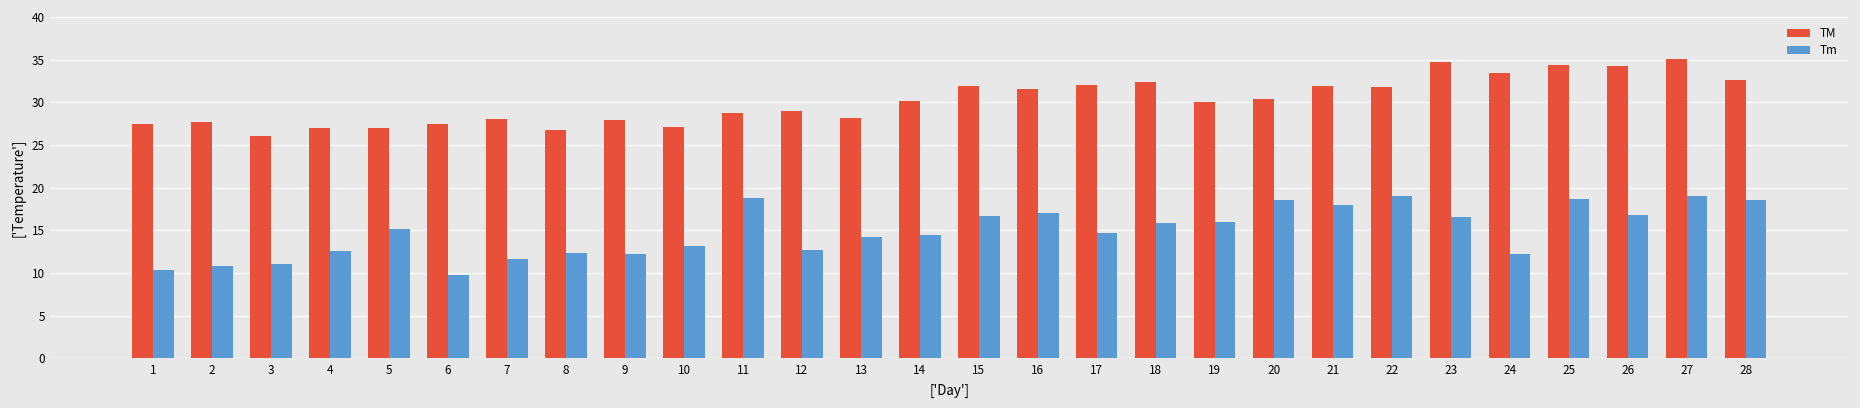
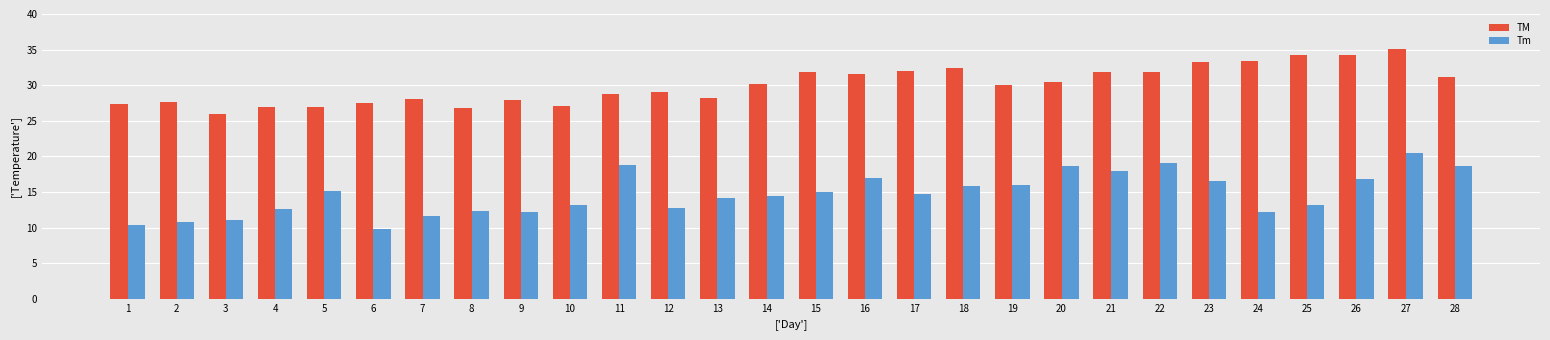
  {
    "TM": {
      "1": 27,
      "2": 28,
      "3": 26,
      "4": 27,
      "5": 27,
      "6": 28,
      "7": 28,
      "8": 27,
      "9": 28,
      "10": 27,
      "11": 29,
      "12": 29,
      "13": 28,
      "14": 30,
      "15": 32,
      "16": 32,
      "17": 32,
      "18": 32,
      "19": 30,
      "20": 30,
      "21": 32,
      "22": 32,
-     "23": 35,
+     "23": 33,
      "24": 33,
      "25": 34,
      "26": 34,
      "27": 35,
-     "28": 33
+     "28": 31
    },
    "Tm": {
      "1": 10,
      "2": 11,
      "3": 11,
      "4": 13,
      "5": 15,
      "6": 10,
      "7": 12,
      "8": 12,
      "9": 12,
      "10": 13,
      "11": 19,
      "12": 13,
      "13": 14,
      "14": 14,
-     "15": 17,
+     "15": 15,
      "16": 17,
      "17": 15,
      "18": 16,
      "19": 16,
      "20": 19,
      "21": 18,
      "22": 19,
      "23": 17,
      "24": 12,
-     "25": 19,
+     "25": 13,
      "26": 17,
-     "27": 19,
+     "27": 21,
      "28": 19
    }
  }
